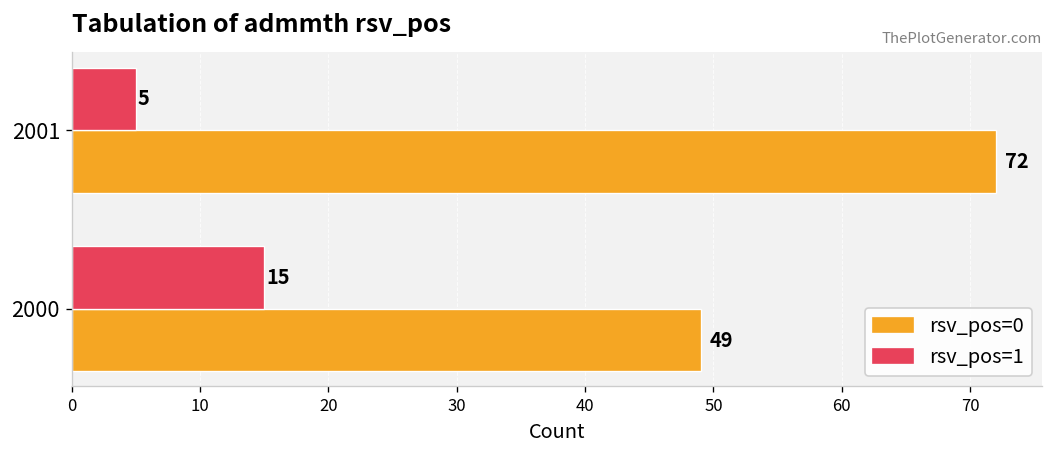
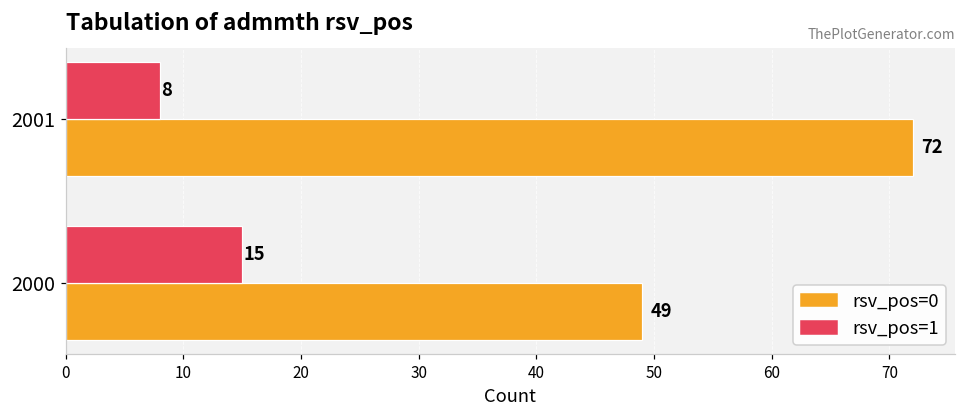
  {
    "rsv_pos=0": {
      "2001": 72,
      "2000": 49
    },
    "rsv_pos=1": {
-     "2001": 5,
+     "2001": 8,
      "2000": 15
    }
  }
